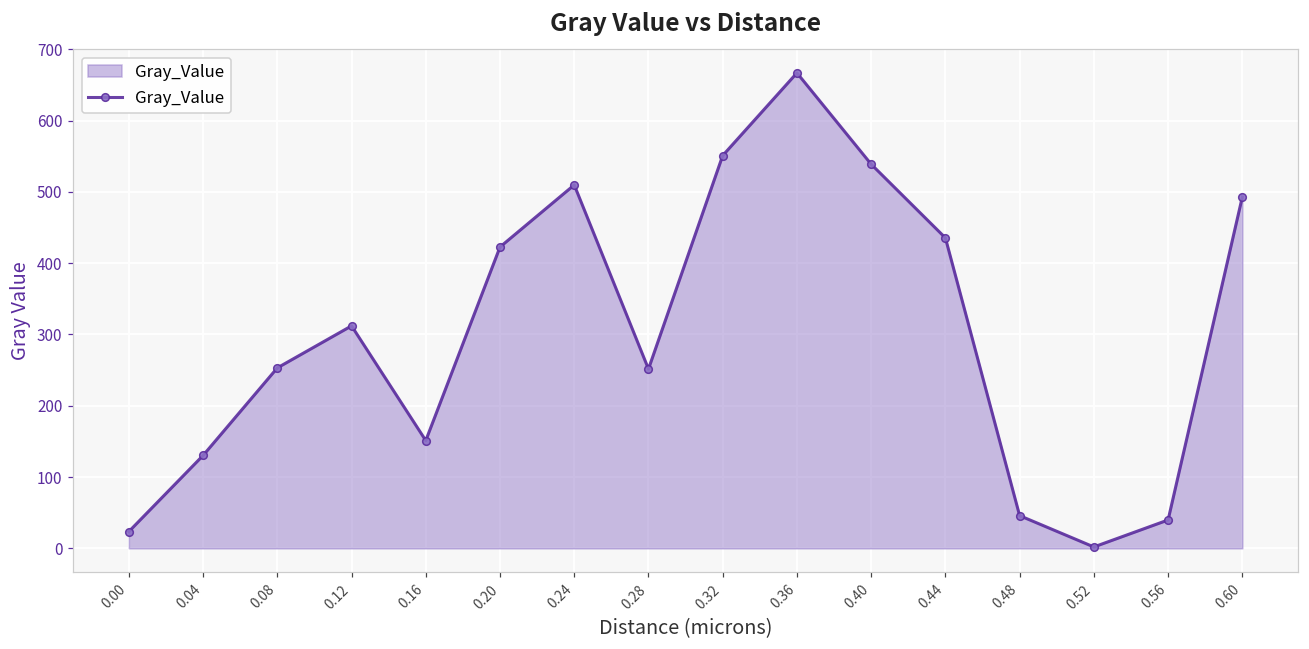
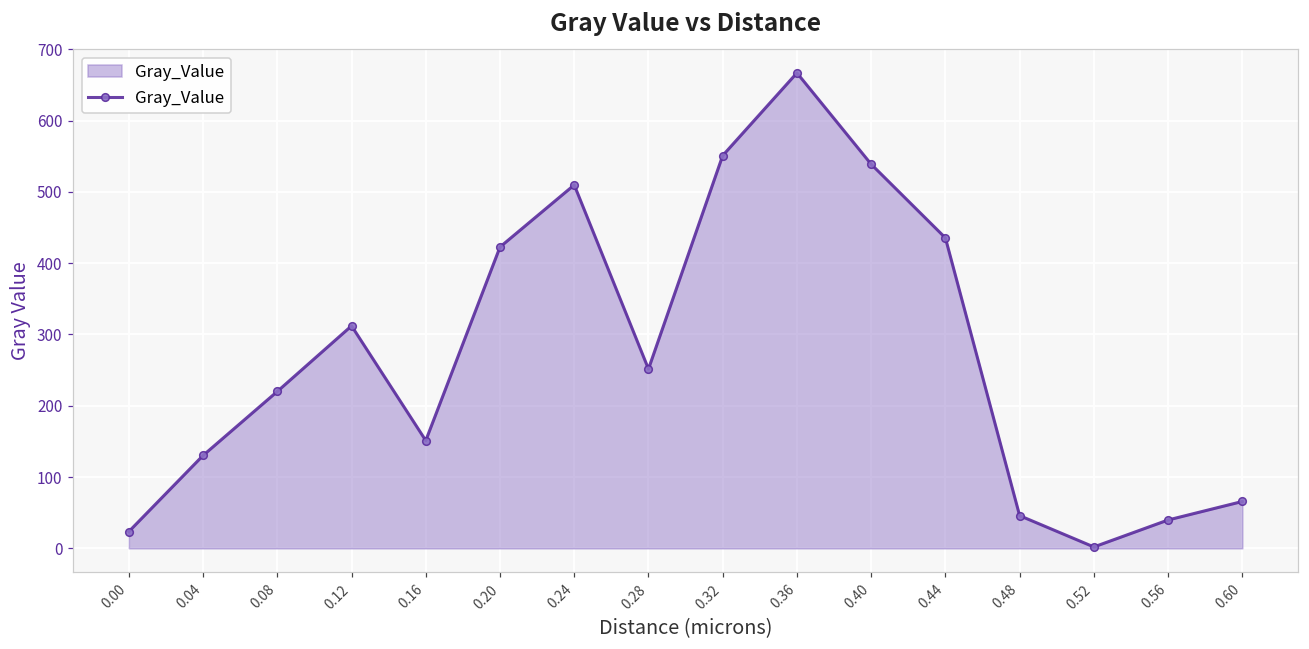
  {
    "0.00": 20,
    "0.04": 130,
-   "0.08": 250,
+   "0.08": 220,
    "0.12": 310,
    "0.16": 150,
    "0.20": 420,
    "0.24": 510,
    "0.28": 250,
    "0.32": 550,
    "0.36": 670,
    "0.40": 540,
    "0.44": 440,
    "0.48": 50,
    "0.52": 0,
    "0.56": 40,
-   "0.60": 490
+   "0.60": 70
  }
